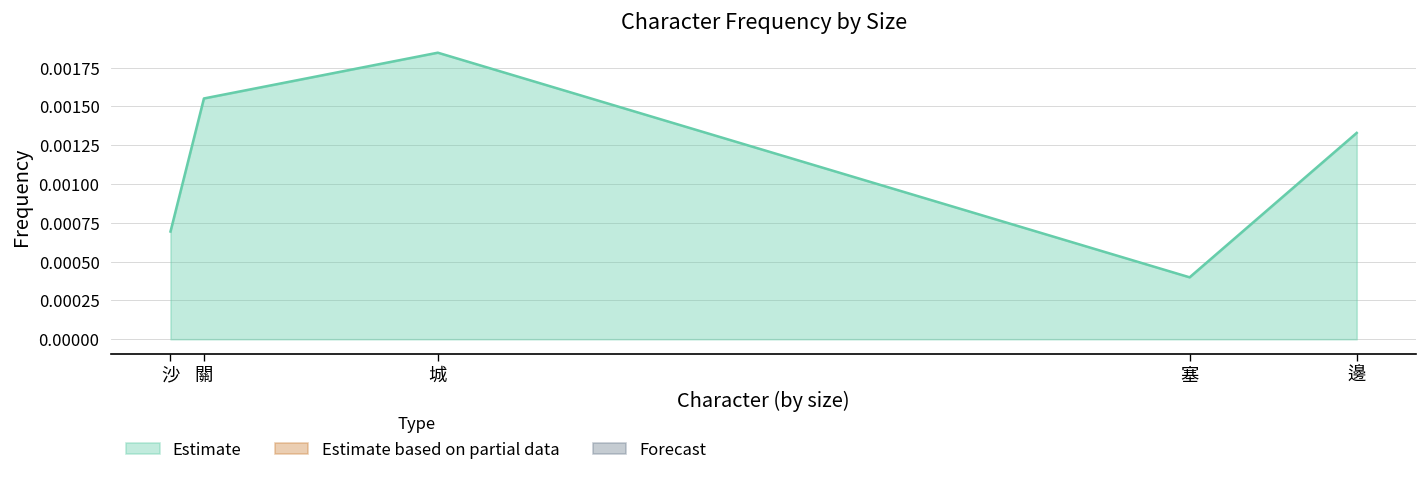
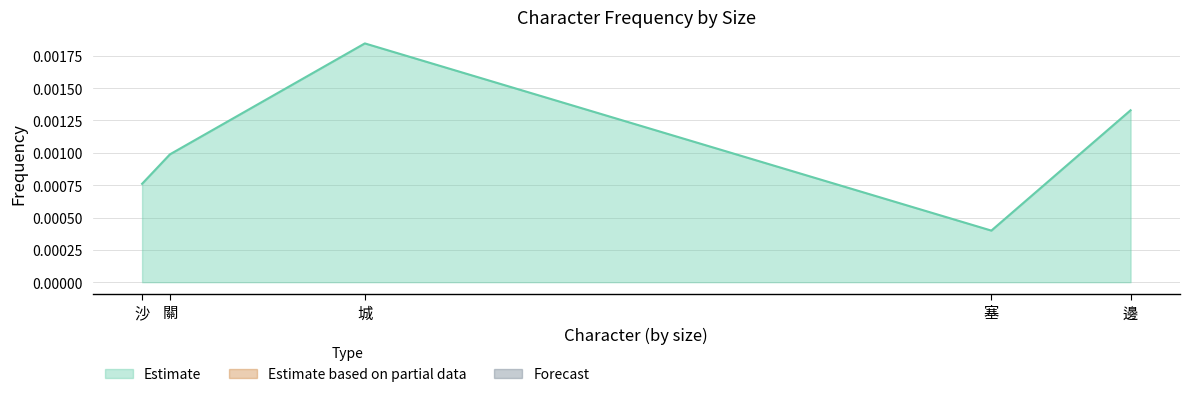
  {
-   "沙": 0.00069,
-   "關": 0.00155,
+   "沙": 0.00076,
+   "關": 0.00099,
    "城": 0.00185,
    "塞": 0.00040,
    "邊": 0.00133
  }
